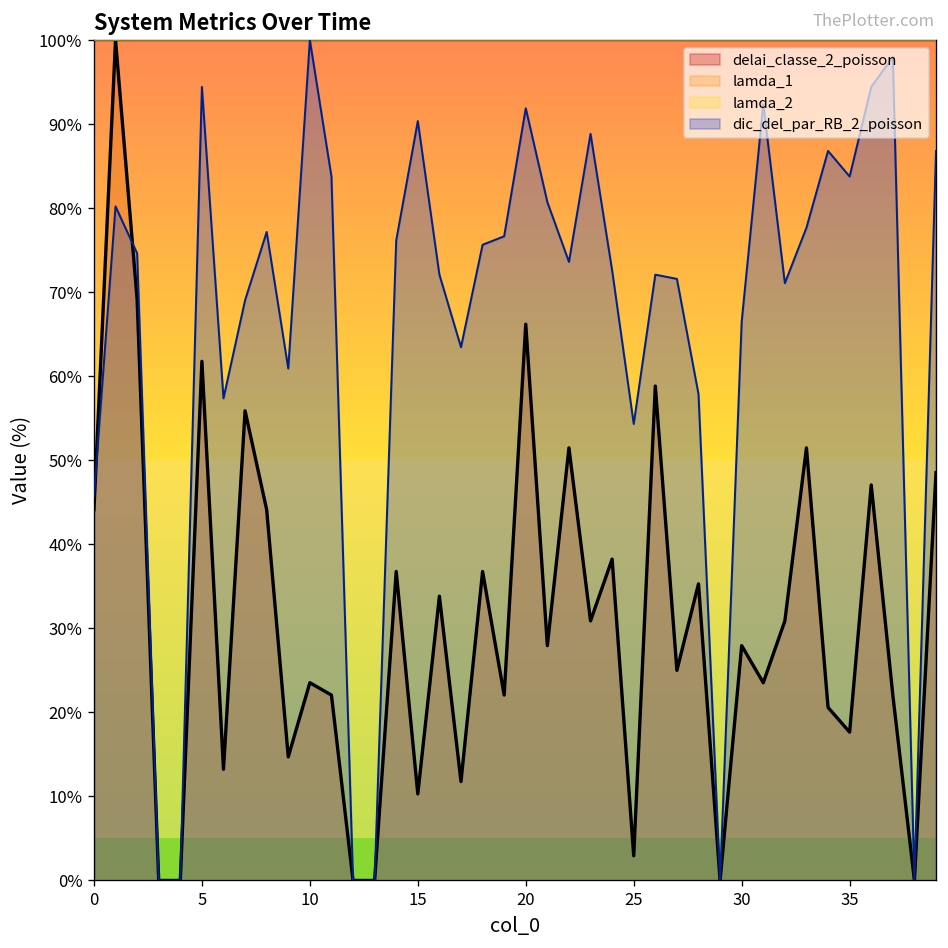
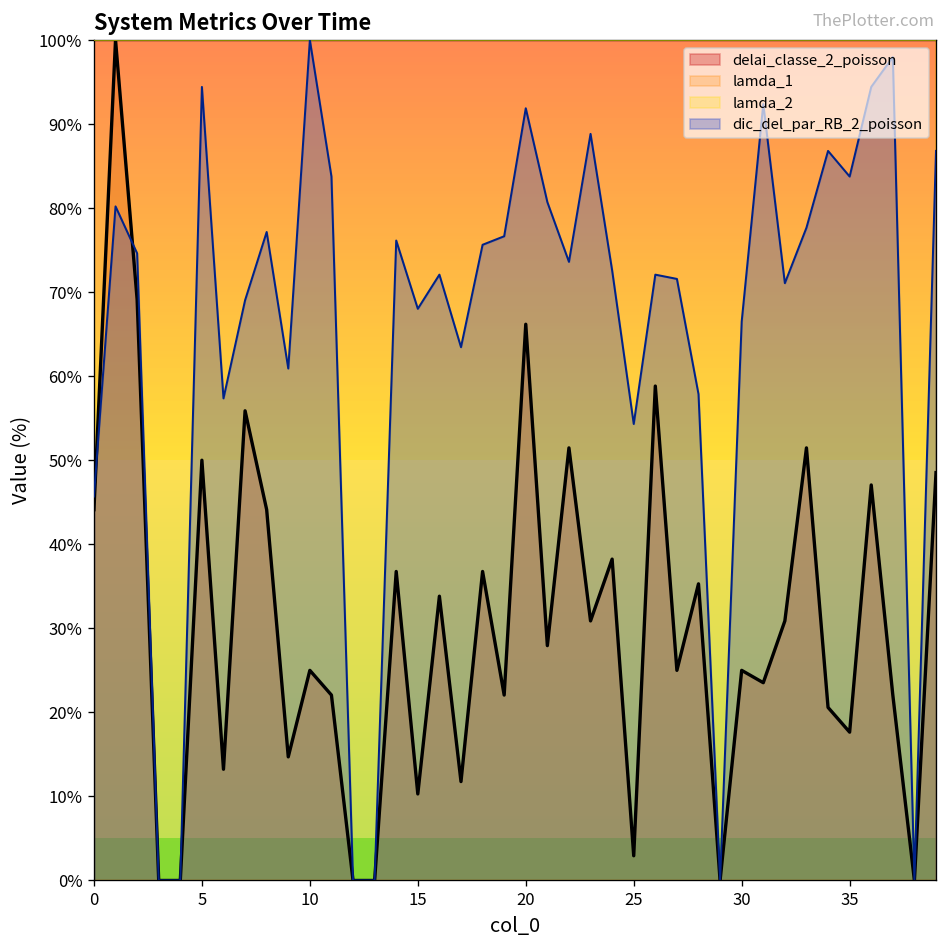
  {
    "delai_classe_2_poisson": {
      "0": "44%",
-     "5": "62%",
-     "10": "24%",
+     "5": "50%",
+     "10": "25%",
      "15": "10%",
      "20": "66%",
      "25": "3%",
-     "30": "28%",
+     "30": "25%",
      "35": "18%"
    },
    "lamda_2": {
      "0": "100%",
      "5": "100%",
      "15": "100%",
      "20": "100%",
      "25": "100%",
      "30": "100%",
      "35": "100%"
    },
    "dic_del_par_RB_2_poisson": {
      "0": "46%",
      "5": "94%",
-     "15": "90%",
+     "15": "68%",
      "20": "92%",
      "25": "54%",
      "30": "66%",
      "35": "84%"
    }
  }
